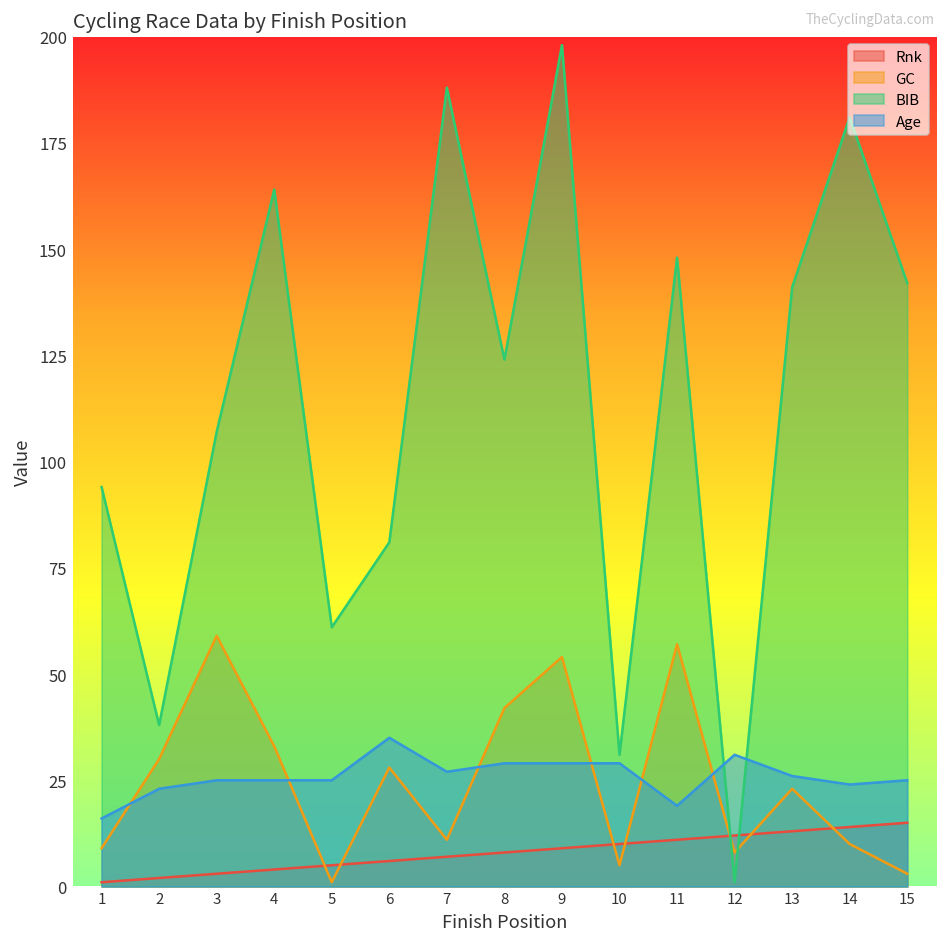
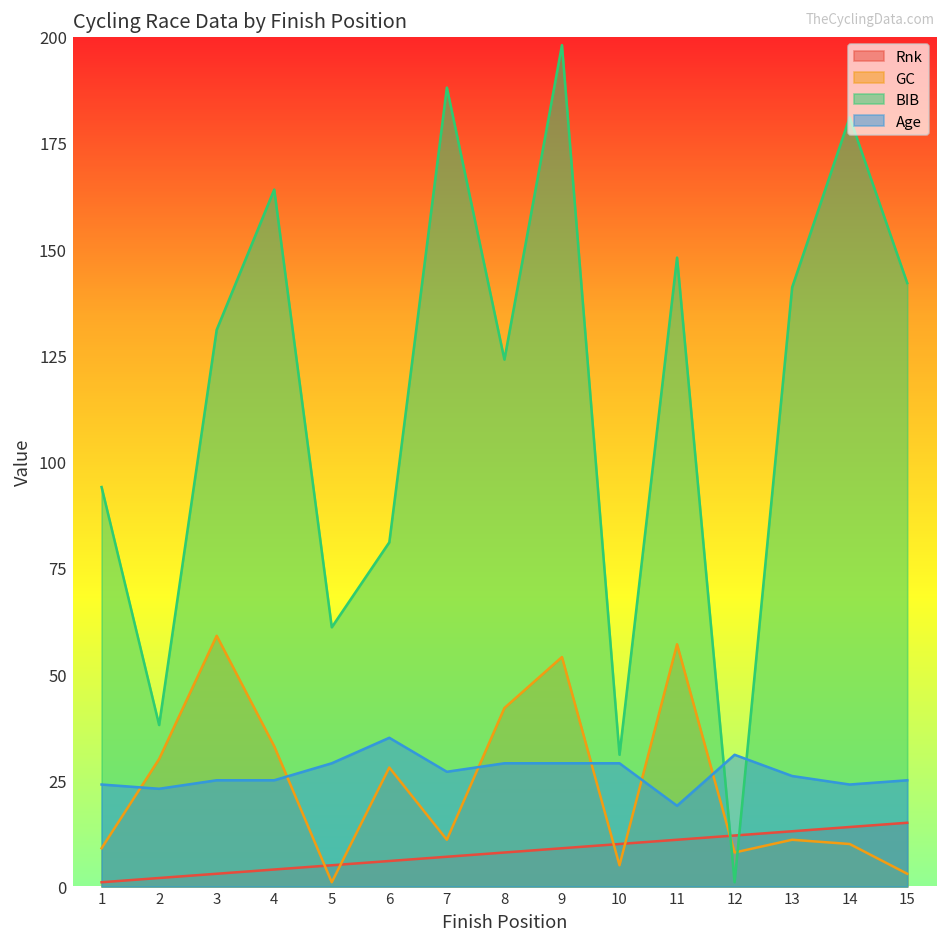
  {
    "Rnk": {
      "1": 1,
      "2": 2,
      "3": 3,
      "4": 4,
      "5": 5,
      "6": 6,
      "7": 7,
      "8": 8,
      "9": 9,
      "10": 10,
      "11": 11,
      "12": 12,
      "13": 13,
      "14": 14,
      "15": 15
    },
    "GC": {
      "1": 9,
      "2": 30,
      "3": 59,
      "4": 33,
      "5": 1,
      "6": 28,
      "7": 11,
      "8": 42,
      "9": 54,
      "10": 5,
      "11": 57,
      "12": 8,
-     "13": 23,
+     "13": 11,
      "14": 10,
      "15": 3
    },
    "BIB": {
      "1": 94,
      "2": 38,
-     "3": 107,
+     "3": 131,
      "4": 164,
      "5": 61,
      "6": 81,
      "7": 188,
      "8": 124,
      "9": 198,
      "10": 31,
      "11": 148,
      "12": 1,
      "13": 141,
      "15": 142
    },
    "Age": {
-     "1": 16,
+     "1": 24,
      "2": 23,
      "3": 25,
      "4": 25,
-     "5": 25,
+     "5": 29,
      "6": 35,
      "7": 27,
      "8": 29,
      "9": 29,
      "10": 29,
      "11": 19,
      "12": 31,
      "13": 26,
      "14": 24,
      "15": 25
    }
  }
